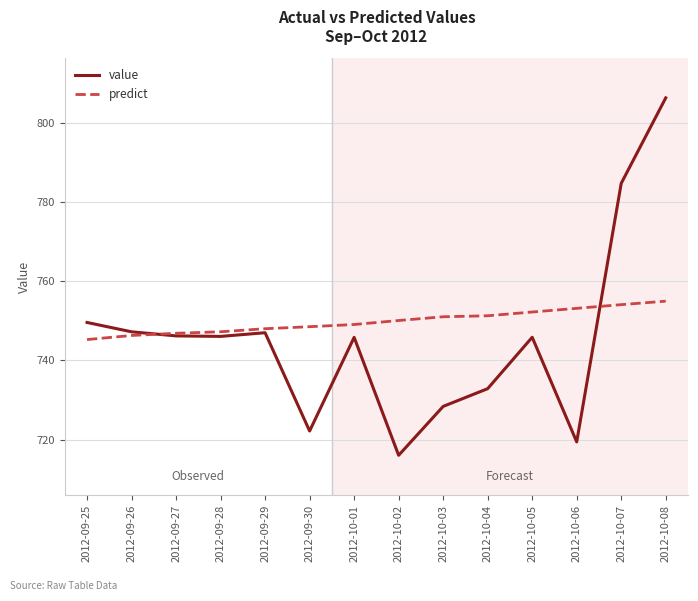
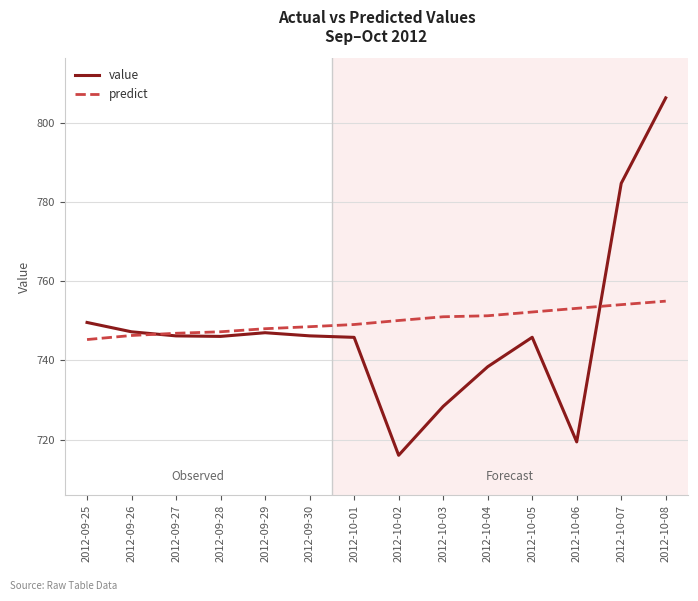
  {
    "value": {
      "2012-09-25": 750,
      "2012-09-26": 747,
      "2012-09-27": 746,
      "2012-09-28": 746,
      "2012-09-29": 747,
-     "2012-09-30": 722,
+     "2012-09-30": 746,
      "2012-10-01": 746,
      "2012-10-02": 716,
      "2012-10-03": 728,
-     "2012-10-04": 733,
+     "2012-10-04": 738,
      "2012-10-05": 746,
      "2012-10-06": 719,
      "2012-10-07": 785,
      "2012-10-08": 806
    },
    "predict": {
      "2012-09-25": 745,
      "2012-09-26": 746,
      "2012-09-27": 747,
      "2012-09-28": 747,
      "2012-09-29": 748,
      "2012-09-30": 748,
      "2012-10-01": 749,
      "2012-10-02": 750,
      "2012-10-03": 751,
      "2012-10-04": 751,
      "2012-10-05": 752,
      "2012-10-06": 753,
      "2012-10-07": 754,
      "2012-10-08": 755
    }
  }
